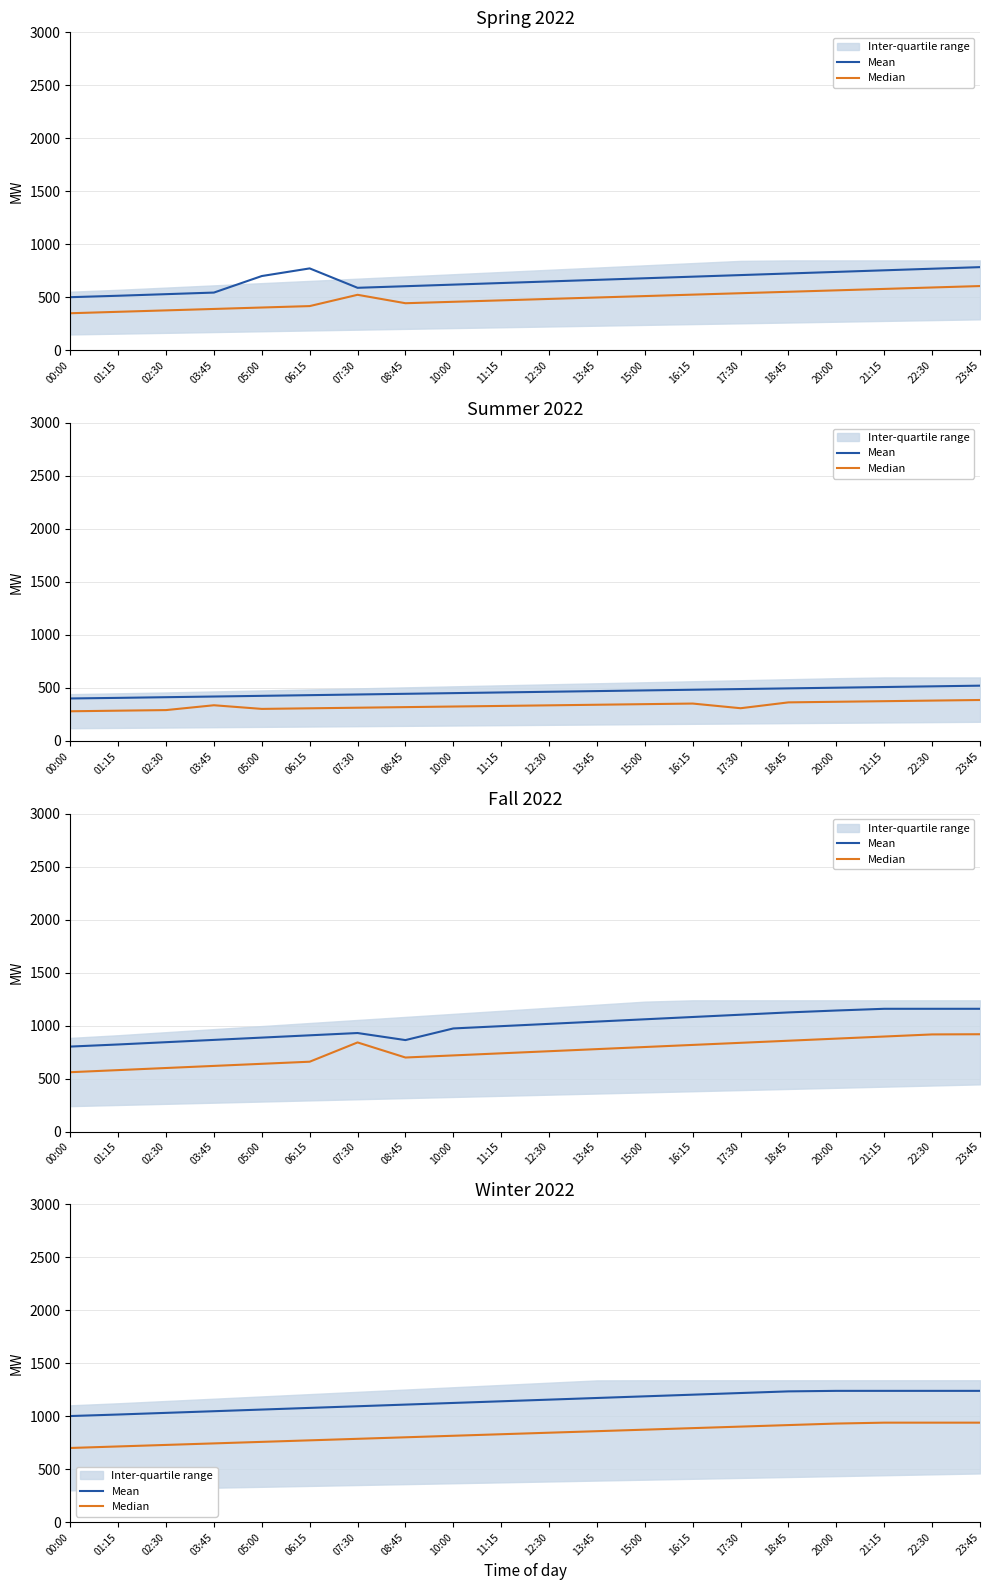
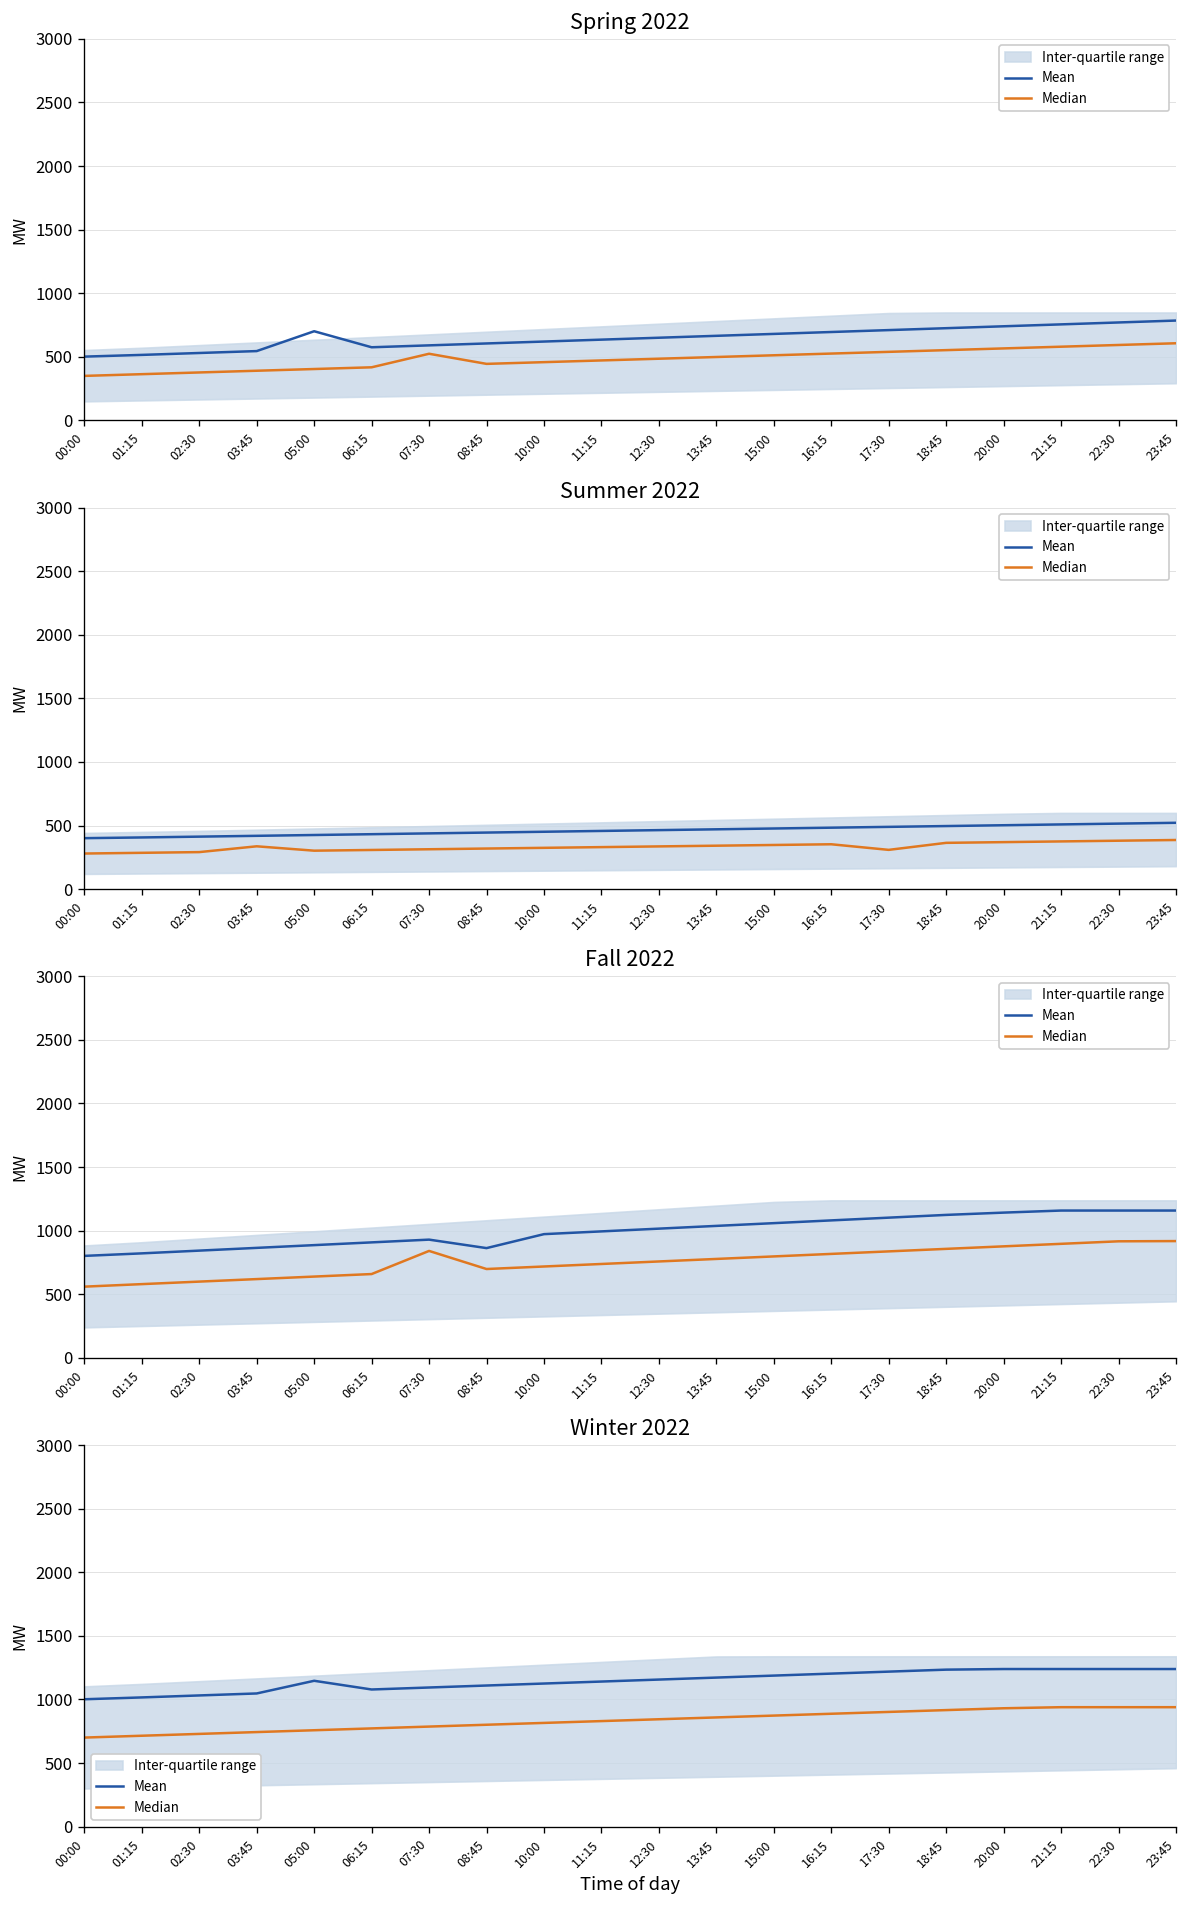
  {
    "Spring 2022": {
      "Mean": {
        "00:00": 500,
        "01:15": 520,
        "02:30": 530,
        "03:45": 550,
        "05:00": 700,
-       "06:15": 770,
+       "06:15": 580,
        "07:30": 590,
        "08:45": 610,
        "10:00": 620,
        "11:15": 640,
        "12:30": 650,
        "13:45": 670,
        "15:00": 680,
        "16:15": 700,
        "17:30": 710,
        "18:45": 730,
        "20:00": 740,
        "21:15": 760,
        "22:30": 770,
        "23:45": 790
      },
      "Median": {
        "00:00": 350,
        "01:15": 360,
        "02:30": 380,
        "03:45": 390,
        "05:00": 400,
        "06:15": 420,
        "07:30": 520,
        "08:45": 440,
        "10:00": 460,
        "11:15": 470,
        "12:30": 490,
        "13:45": 500,
        "15:00": 510,
        "16:15": 530,
        "17:30": 540,
        "18:45": 550,
        "20:00": 570,
        "21:15": 580,
        "22:30": 590,
        "23:45": 610
      }
    },
    "Summer 2022": {
      "Mean": {
        "00:00": 400,
        "01:15": 410,
        "02:30": 410,
        "03:45": 420,
        "05:00": 430,
        "06:15": 430,
        "07:30": 440,
        "08:45": 440,
        "10:00": 450,
        "11:15": 460,
        "12:30": 460,
        "13:45": 470,
        "15:00": 480,
        "16:15": 480,
        "17:30": 490,
        "18:45": 500,
        "20:00": 500,
        "21:15": 510,
        "22:30": 520,
        "23:45": 520
      },
      "Median": {
        "00:00": 280,
        "01:15": 290,
        "02:30": 290,
        "03:45": 340,
        "05:00": 300,
        "06:15": 310,
        "07:30": 310,
        "08:45": 320,
        "10:00": 320,
        "11:15": 330,
        "12:30": 340,
        "13:45": 340,
        "15:00": 350,
        "16:15": 350,
        "17:30": 310,
        "18:45": 360,
        "20:00": 370,
        "21:15": 380,
        "22:30": 380,
        "23:45": 390
      }
    },
    "Fall 2022": {
      "Mean": {
        "00:00": 800,
        "01:15": 820,
        "02:30": 840,
        "03:45": 860,
        "05:00": 890,
        "06:15": 910,
        "07:30": 930,
        "08:45": 860,
        "10:00": 970,
        "11:15": 990,
        "12:30": 1020,
        "13:45": 1040,
        "15:00": 1060,
        "16:15": 1080,
        "17:30": 1100,
        "18:45": 1120,
        "20:00": 1140,
        "21:15": 1160,
        "22:30": 1160,
        "23:45": 1160
      },
      "Median": {
        "00:00": 560,
        "01:15": 580,
        "02:30": 600,
        "03:45": 620,
        "05:00": 640,
        "06:15": 660,
        "07:30": 840,
        "08:45": 700,
        "10:00": 720,
        "11:15": 740,
        "12:30": 760,
        "13:45": 780,
        "15:00": 800,
        "16:15": 820,
        "17:30": 840,
        "18:45": 860,
        "20:00": 880,
        "21:15": 900,
        "22:30": 920,
        "23:45": 920
      }
    },
    "Winter 2022": {
      "Mean": {
        "00:00": 1000,
        "01:15": 1020,
        "02:30": 1030,
        "03:45": 1050,
-       "05:00": 1060,
+       "05:00": 1150,
        "06:15": 1080,
        "07:30": 1090,
        "08:45": 1110,
        "10:00": 1120,
        "11:15": 1140,
        "12:30": 1160,
        "13:45": 1170,
        "15:00": 1190,
        "16:15": 1200,
        "17:30": 1220,
        "18:45": 1230,
        "20:00": 1240,
        "21:15": 1240,
        "22:30": 1240,
        "23:45": 1240
      },
      "Median": {
        "00:00": 700,
        "01:15": 710,
        "02:30": 730,
        "03:45": 740,
        "05:00": 760,
        "06:15": 770,
        "07:30": 790,
        "08:45": 800,
        "10:00": 820,
        "11:15": 830,
        "12:30": 840,
        "13:45": 860,
        "15:00": 870,
        "16:15": 890,
        "17:30": 900,
        "18:45": 920,
        "20:00": 930,
        "21:15": 940,
        "22:30": 940,
        "23:45": 940
      }
    }
  }
